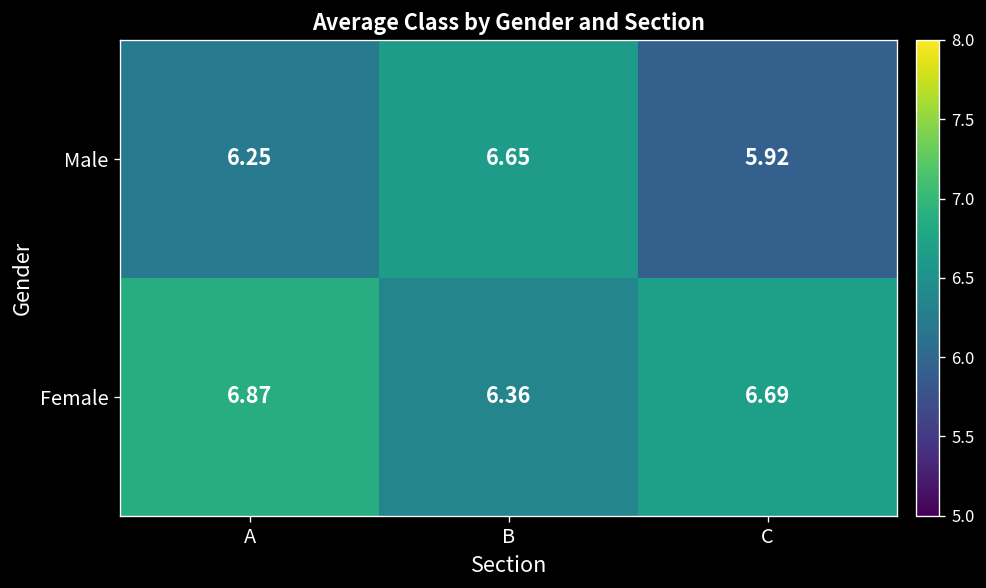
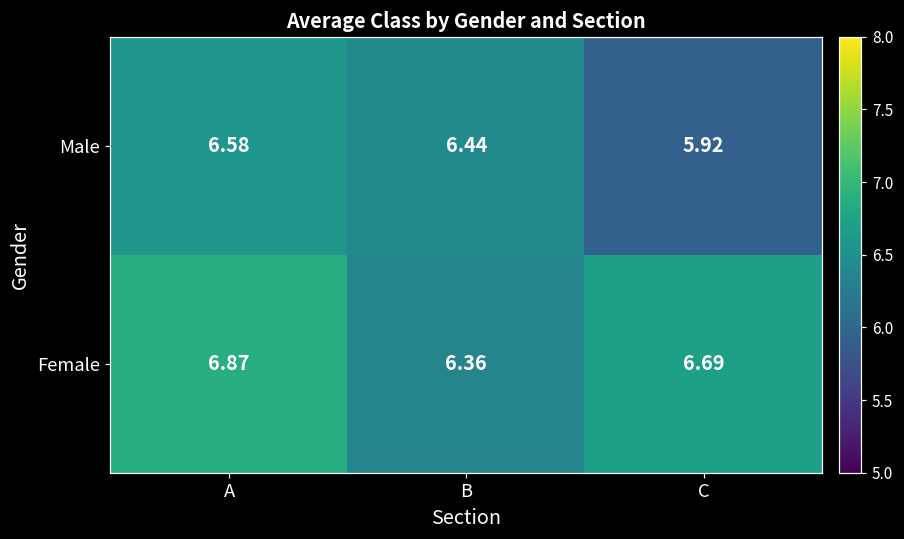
  {
    "Male": {
-     "A": 6.25,
-     "B": 6.65,
+     "A": 6.58,
+     "B": 6.44,
      "C": 5.92
    },
    "Female": {
      "A": 6.87,
      "B": 6.36,
      "C": 6.69
    }
  }
